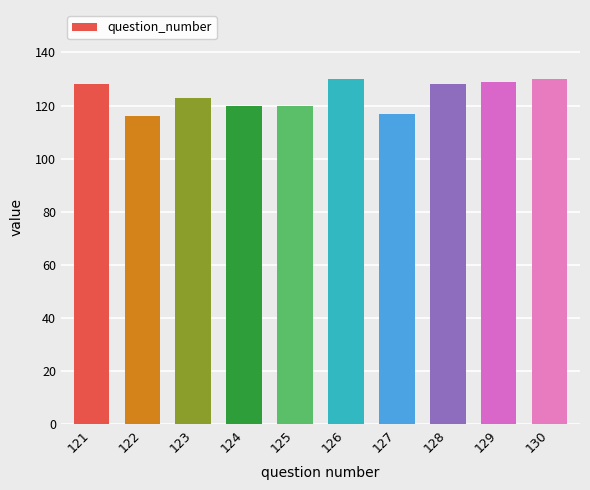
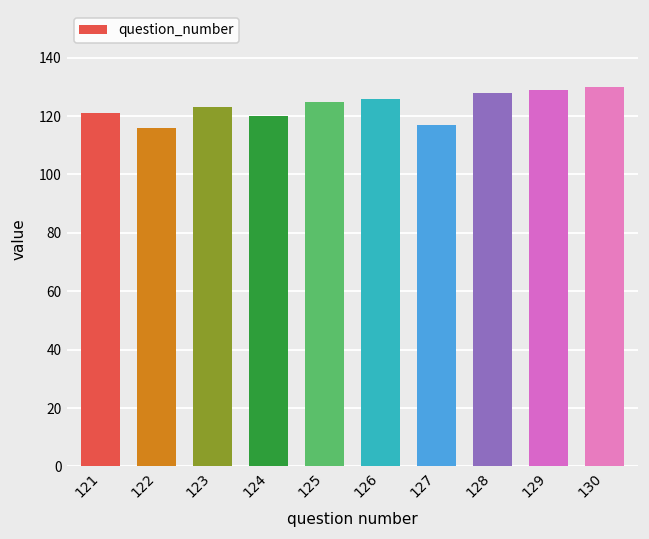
  {
-   "121": 128,
+   "121": 121,
    "122": 116,
    "123": 123,
    "124": 120,
-   "125": 120,
-   "126": 130,
+   "125": 125,
+   "126": 126,
    "127": 117,
    "128": 128,
    "129": 129,
    "130": 130
  }
